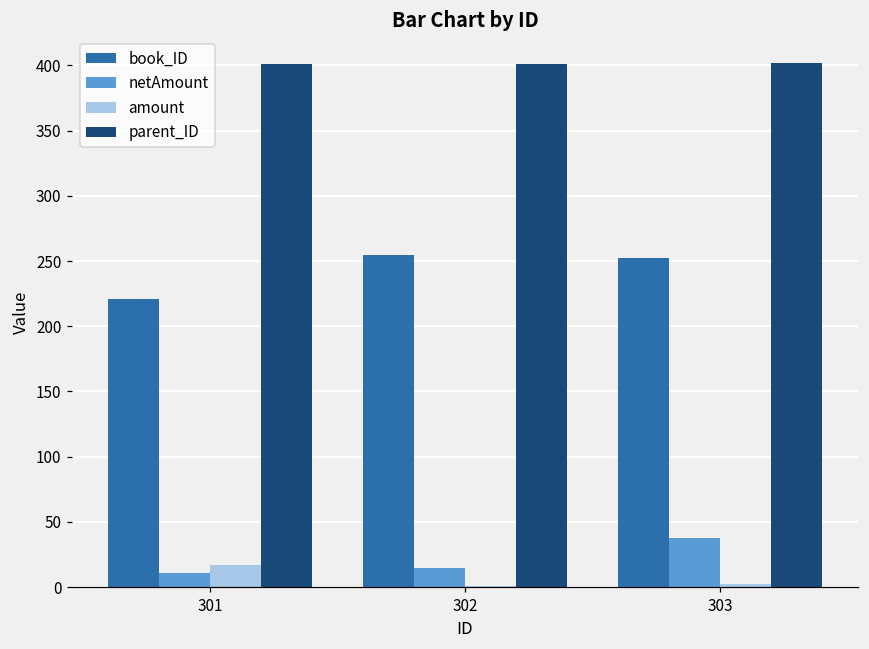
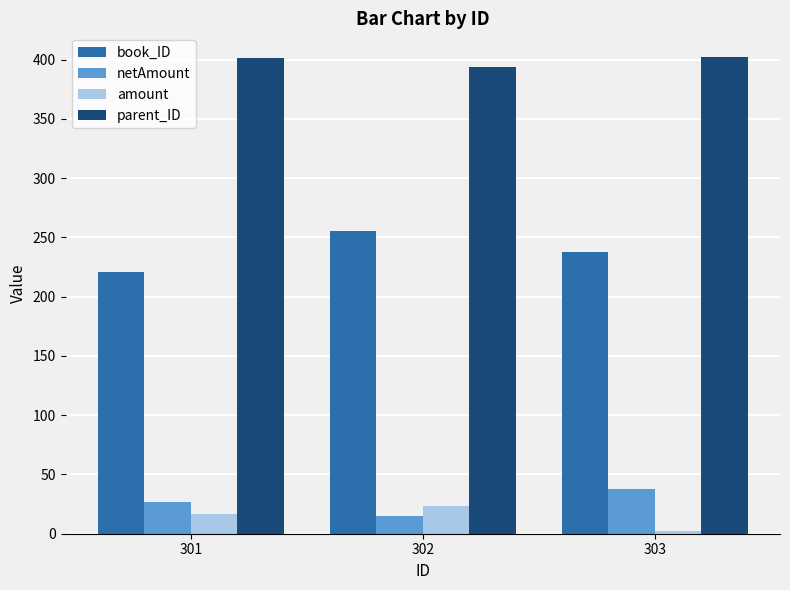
  {
    "book_ID": {
      "301": 221,
      "302": 255,
-     "303": 252
+     "303": 238
    },
    "netAmount": {
-     "301": 11,
+     "301": 27,
      "302": 15,
      "303": 37
    },
    "amount": {
      "301": 17,
-     "302": 1
+     "302": 23
    },
    "parent_ID": {
      "301": 401,
-     "302": 401,
+     "302": 394,
      "303": 402
    }
  }
